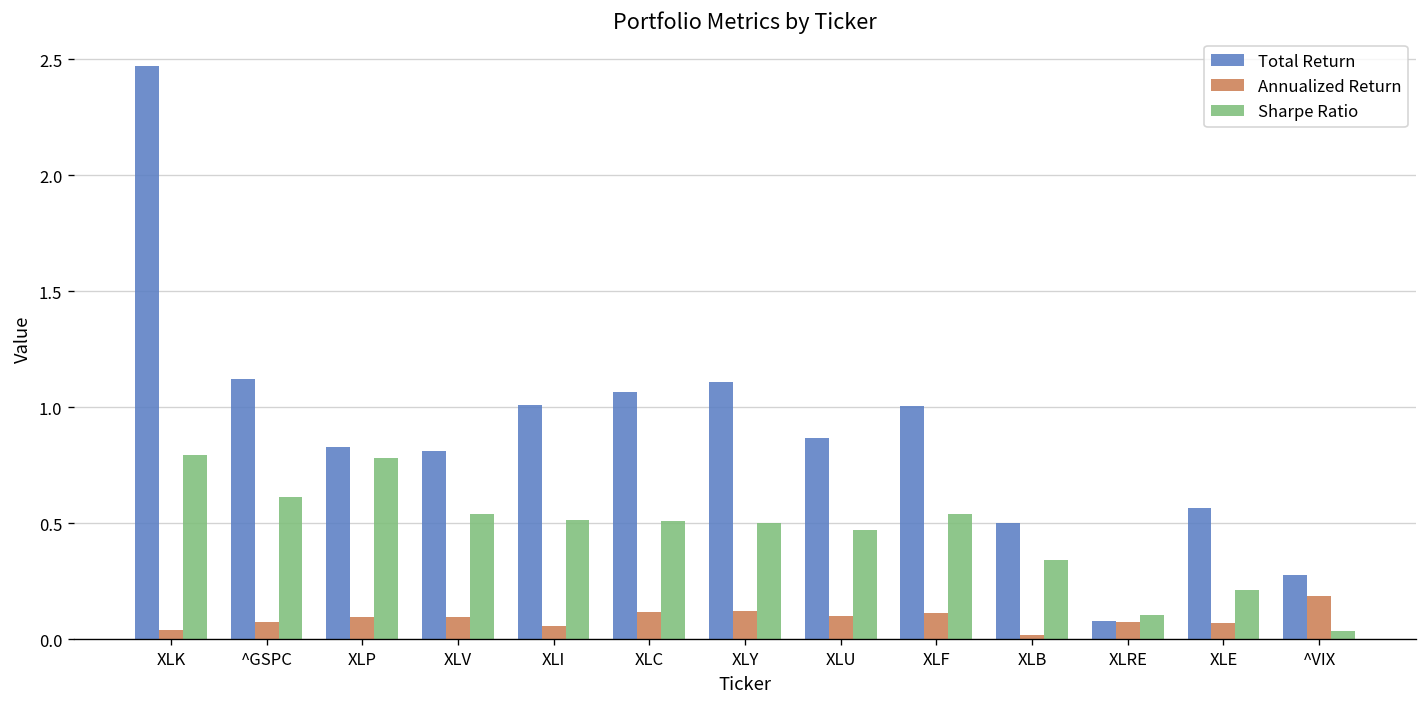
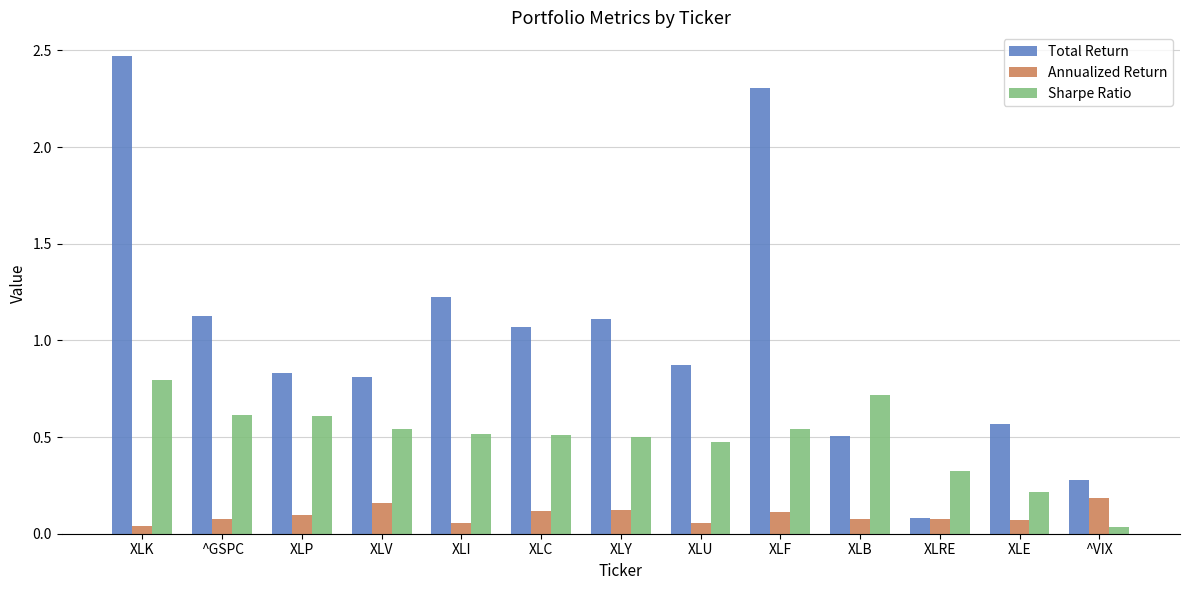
  {
    "Total Return": {
      "XLK": 2.47,
      "^GSPC": 1.12,
      "XLP": 0.83,
      "XLV": 0.81,
-     "XLI": 1.01,
+     "XLI": 1.22,
      "XLC": 1.07,
      "XLY": 1.11,
      "XLU": 0.87,
-     "XLF": 1.01,
+     "XLF": 2.31,
      "XLB": 0.50,
      "XLRE": 0.08,
      "XLE": 0.57,
      "^VIX": 0.28
    },
    "Annualized Return": {
      "XLK": 0.04,
      "^GSPC": 0.08,
      "XLP": 0.10,
-     "XLV": 0.10,
+     "XLV": 0.16,
      "XLI": 0.06,
      "XLC": 0.12,
      "XLY": 0.12,
-     "XLU": 0.10,
+     "XLU": 0.06,
      "XLF": 0.11,
-     "XLB": 0.02,
+     "XLB": 0.08,
      "XLRE": 0.07,
      "XLE": 0.07,
      "^VIX": 0.19
    },
    "Sharpe Ratio": {
      "XLK": 0.79,
      "^GSPC": 0.61,
-     "XLP": 0.78,
+     "XLP": 0.61,
      "XLV": 0.54,
      "XLI": 0.52,
      "XLC": 0.51,
      "XLY": 0.50,
      "XLU": 0.47,
      "XLF": 0.54,
-     "XLB": 0.34,
-     "XLRE": 0.11,
+     "XLB": 0.72,
+     "XLRE": 0.32,
      "XLE": 0.21,
      "^VIX": 0.03
    }
  }
